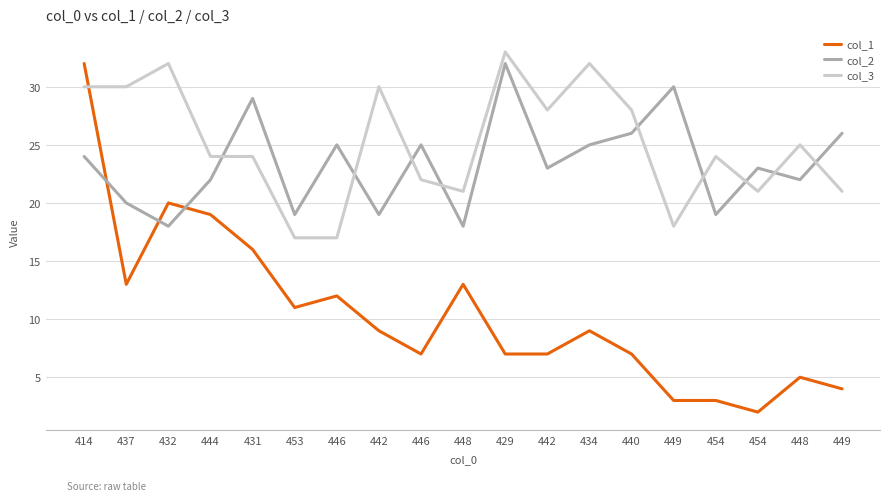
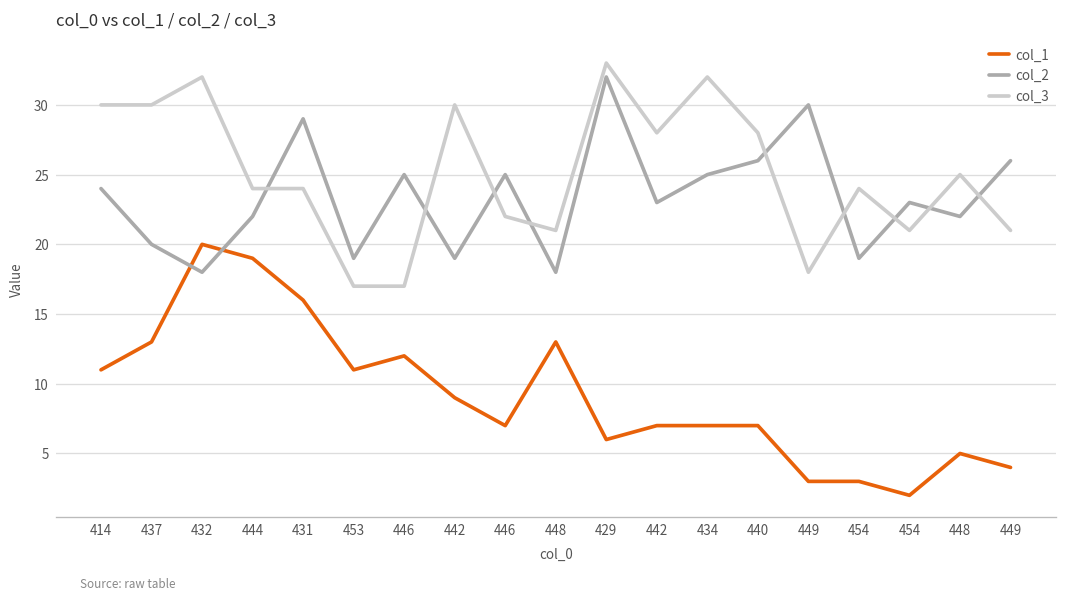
  {
    "col_1": {
-     "414": 32,
+     "414": 11,
      "437": 13,
      "432": 20,
      "444": 19,
      "431": 16,
      "453": 11,
-     "429": 7,
-     "434": 9,
+     "429": 6,
+     "434": 7,
      "440": 7
    }
  }
